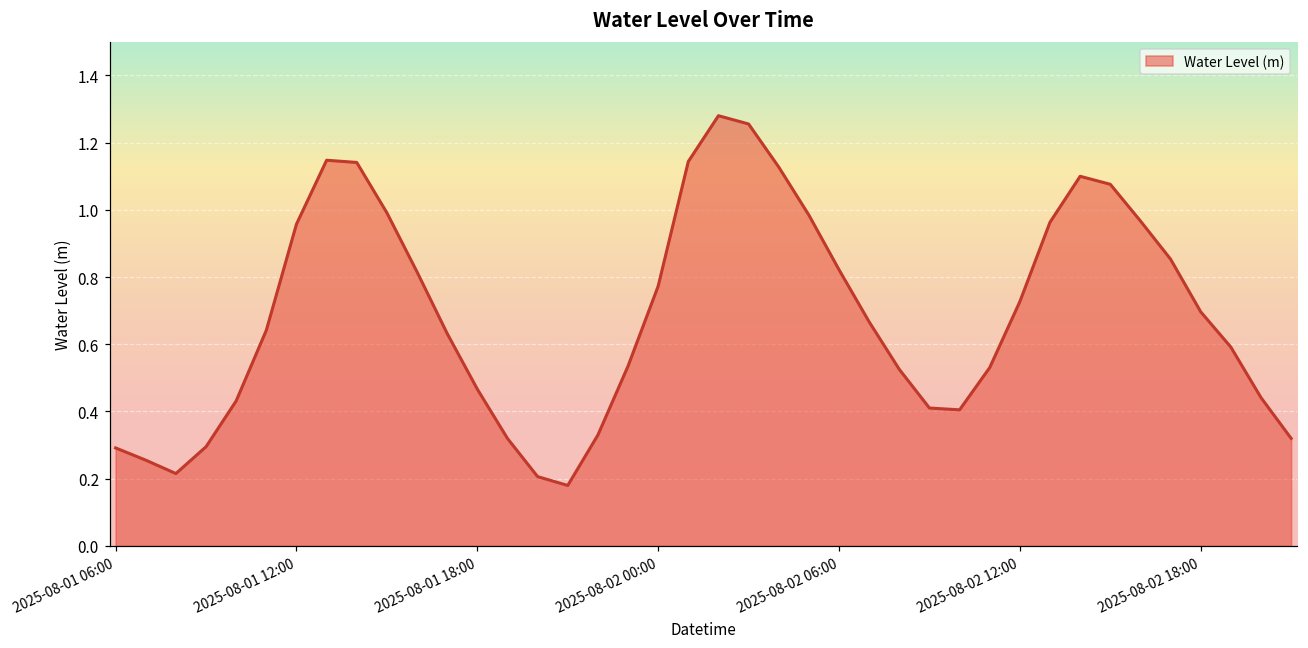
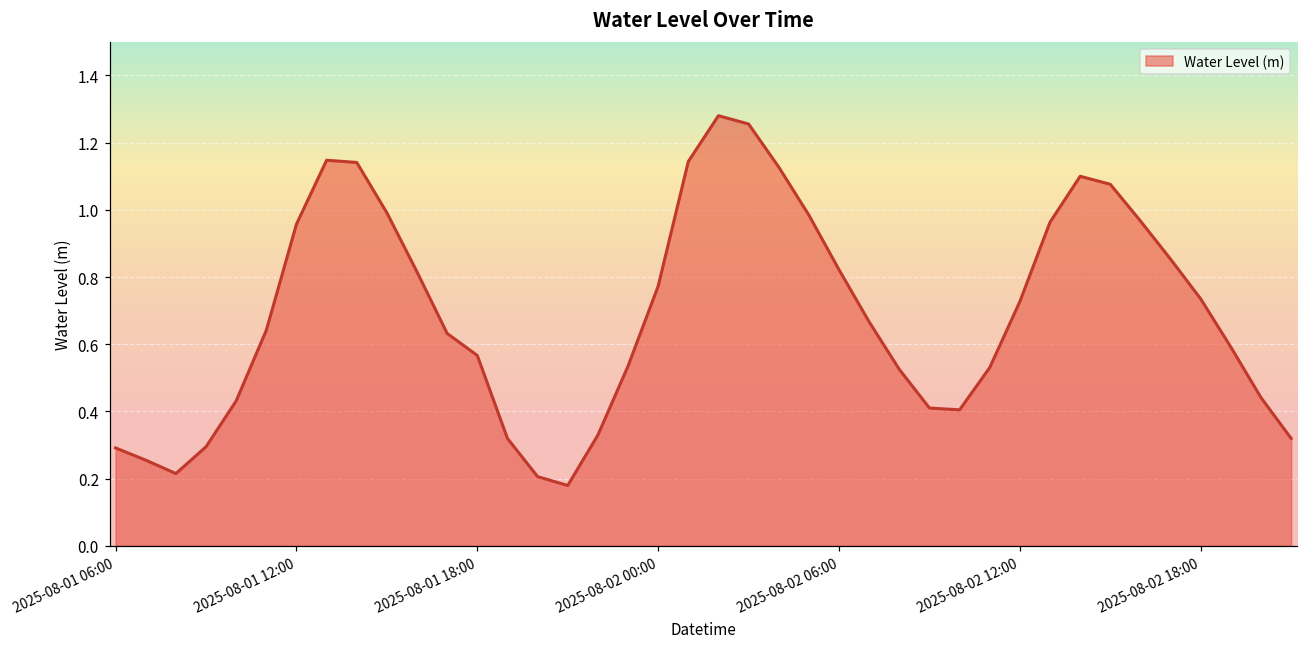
  {
    "2025-08-01 06:00": 0.29,
    "2025-08-01 12:00": 0.96,
-   "2025-08-01 18:00": 0.47,
+   "2025-08-01 18:00": 0.57,
    "2025-08-02 00:00": 0.77,
    "2025-08-02 06:00": 0.82,
    "2025-08-02 12:00": 0.73,
-   "2025-08-02 18:00": 0.70
+   "2025-08-02 18:00": 0.73
  }
